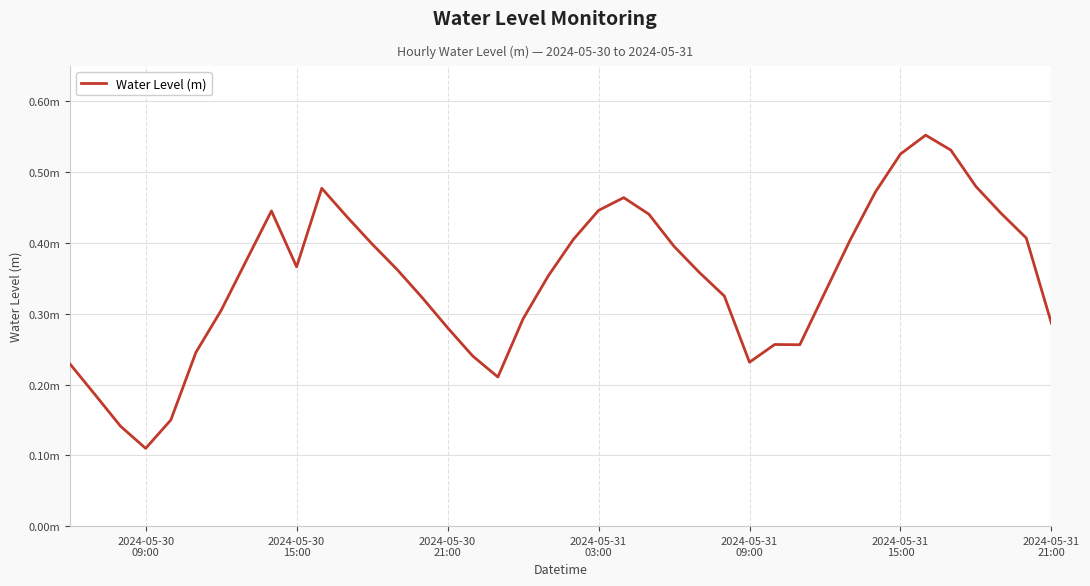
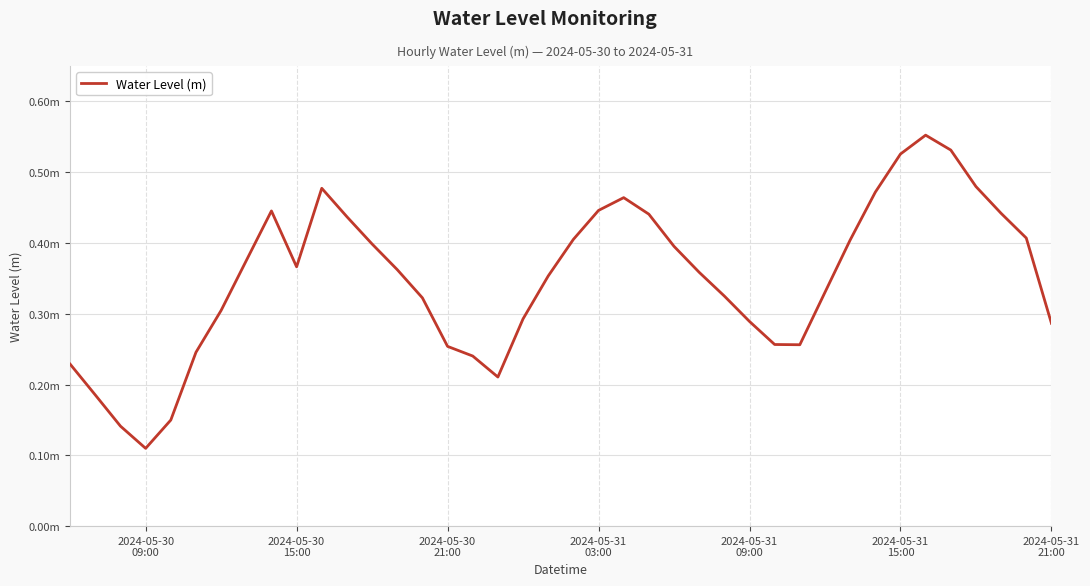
  {
    "2024-05-30 09:00": "0.11m",
    "2024-05-30 15:00": "0.37m",
-   "2024-05-30 21:00": "0.28m",
+   "2024-05-30 21:00": "0.25m",
    "2024-05-31 03:00": "0.45m",
-   "2024-05-31 09:00": "0.23m",
+   "2024-05-31 09:00": "0.29m",
    "2024-05-31 15:00": "0.53m",
    "2024-05-31 21:00": "0.29m"
  }
